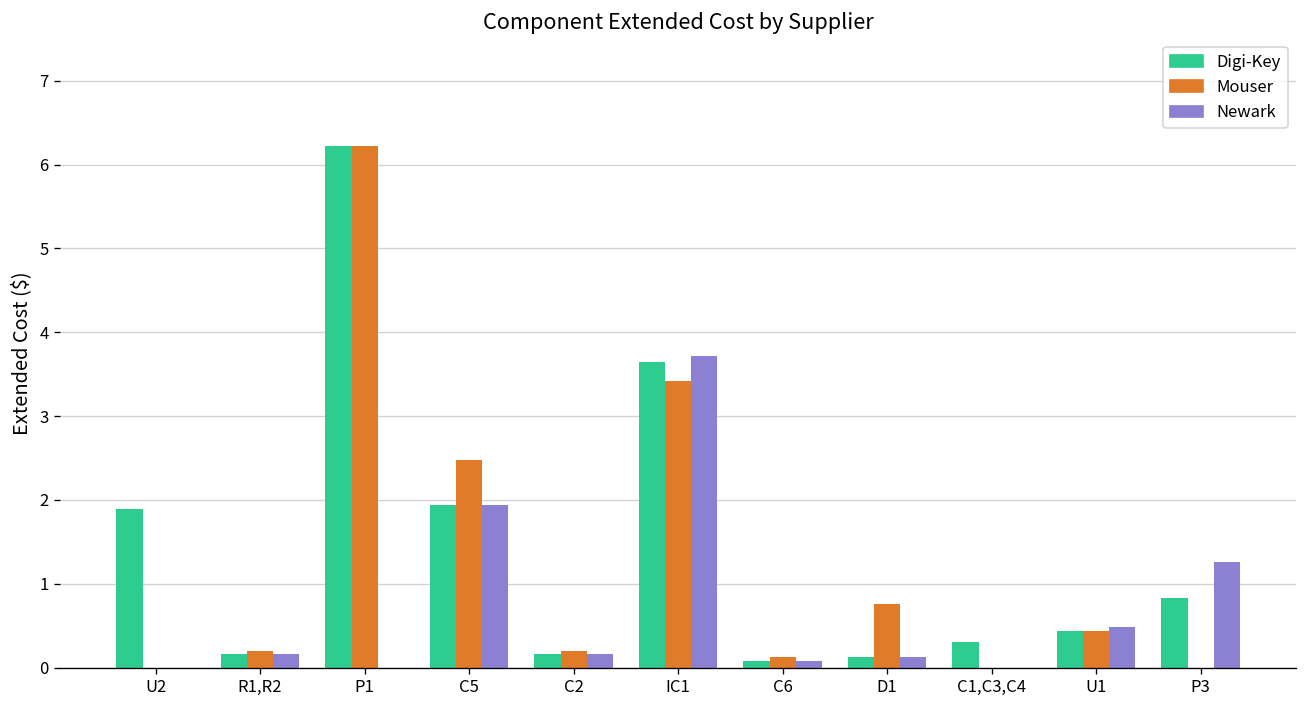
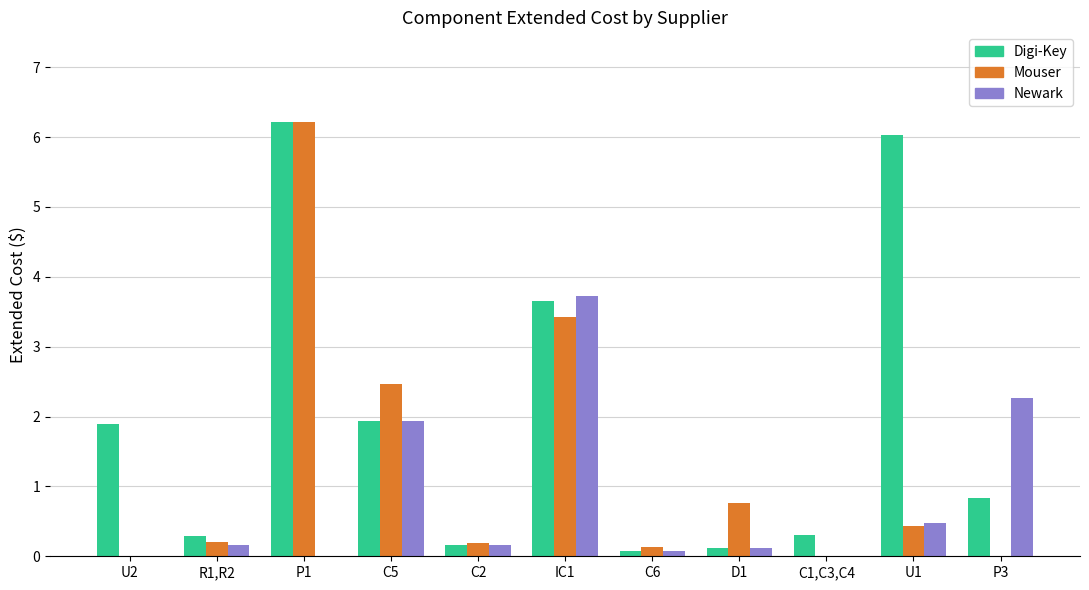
  {
    "Digi-Key": {
      "U2": 1.9,
-     "R1,R2": 0.2,
+     "R1,R2": 0.3,
      "P1": 6.2,
      "C5": 1.9,
      "C2": 0.2,
      "IC1": 3.7,
      "C6": 0.1,
      "D1": 0.1,
      "C1,C3,C4": 0.3,
-     "U1": 0.4,
+     "U1": 6.0,
      "P3": 0.8
    },
    "Mouser": {
      "U2": 0.0,
      "R1,R2": 0.2,
      "P1": 6.2,
      "C5": 2.5,
      "C2": 0.2,
      "IC1": 3.4,
      "C6": 0.1,
      "D1": 0.8,
      "C1,C3,C4": 0.0,
      "U1": 0.4,
      "P3": 0.0
    },
    "Newark": {
      "U2": 0.0,
      "R1,R2": 0.2,
      "P1": 0.0,
      "C5": 1.9,
      "C2": 0.2,
      "IC1": 3.7,
      "C6": 0.1,
      "D1": 0.1,
      "C1,C3,C4": 0.0,
      "U1": 0.5,
-     "P3": 1.3
+     "P3": 2.3
    }
  }
